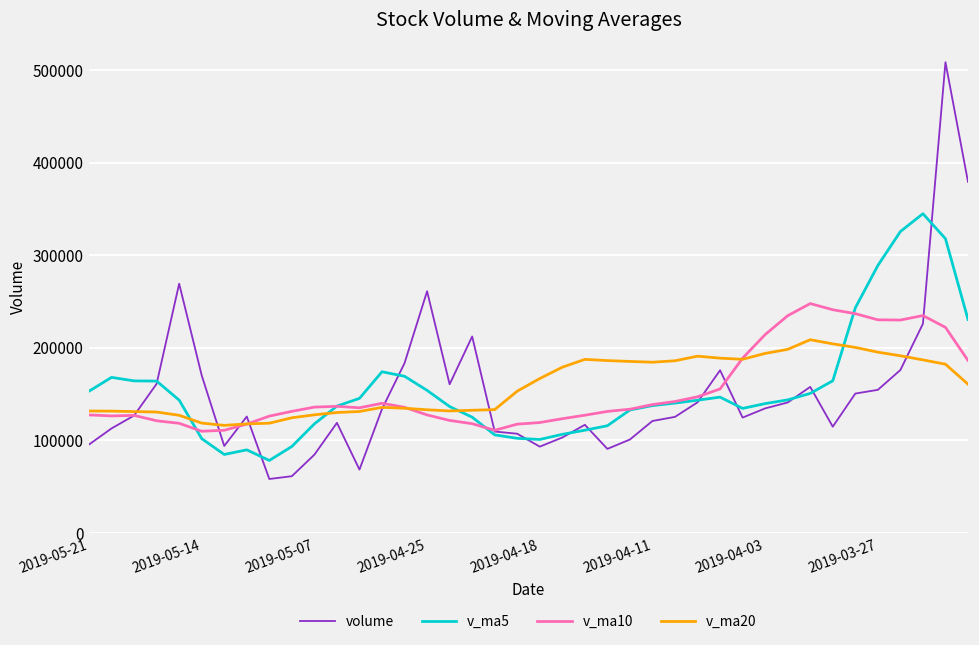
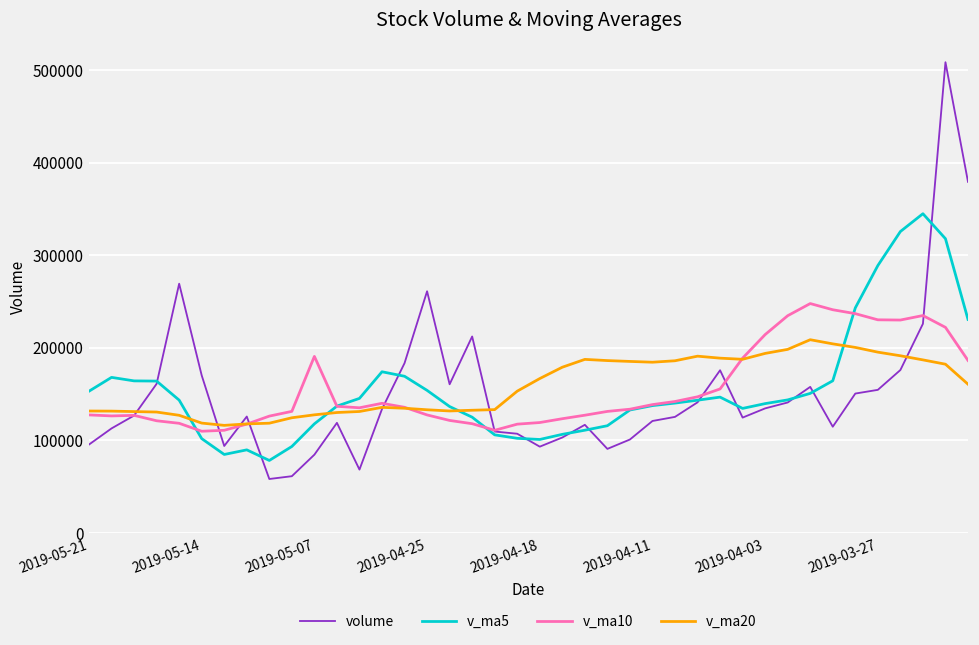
  {
    "volume": {
      "2019-05-21": 100000,
      "2019-05-14": 170000,
      "2019-05-07": 80000,
      "2019-04-25": 260000,
      "2019-04-18": 90000,
      "2019-04-11": 120000,
      "2019-04-03": 130000,
      "2019-03-27": 150000
    },
    "v_ma5": {
      "2019-05-21": 150000,
      "2019-05-14": 100000,
      "2019-05-07": 120000,
      "2019-04-25": 150000,
      "2019-04-18": 100000,
      "2019-04-03": 140000,
      "2019-03-27": 290000
    },
    "v_ma10": {
      "2019-05-21": 130000,
      "2019-05-14": 110000,
-     "2019-05-07": 140000,
+     "2019-05-07": 190000,
      "2019-04-25": 130000,
      "2019-04-18": 120000,
      "2019-04-03": 210000,
      "2019-03-27": 230000
    },
    "v_ma20": {
      "2019-05-21": 130000,
      "2019-05-14": 120000,
      "2019-05-07": 130000,
      "2019-04-25": 130000,
      "2019-04-18": 170000,
      "2019-04-11": 180000,
      "2019-04-03": 190000,
      "2019-03-27": 200000
    }
  }
